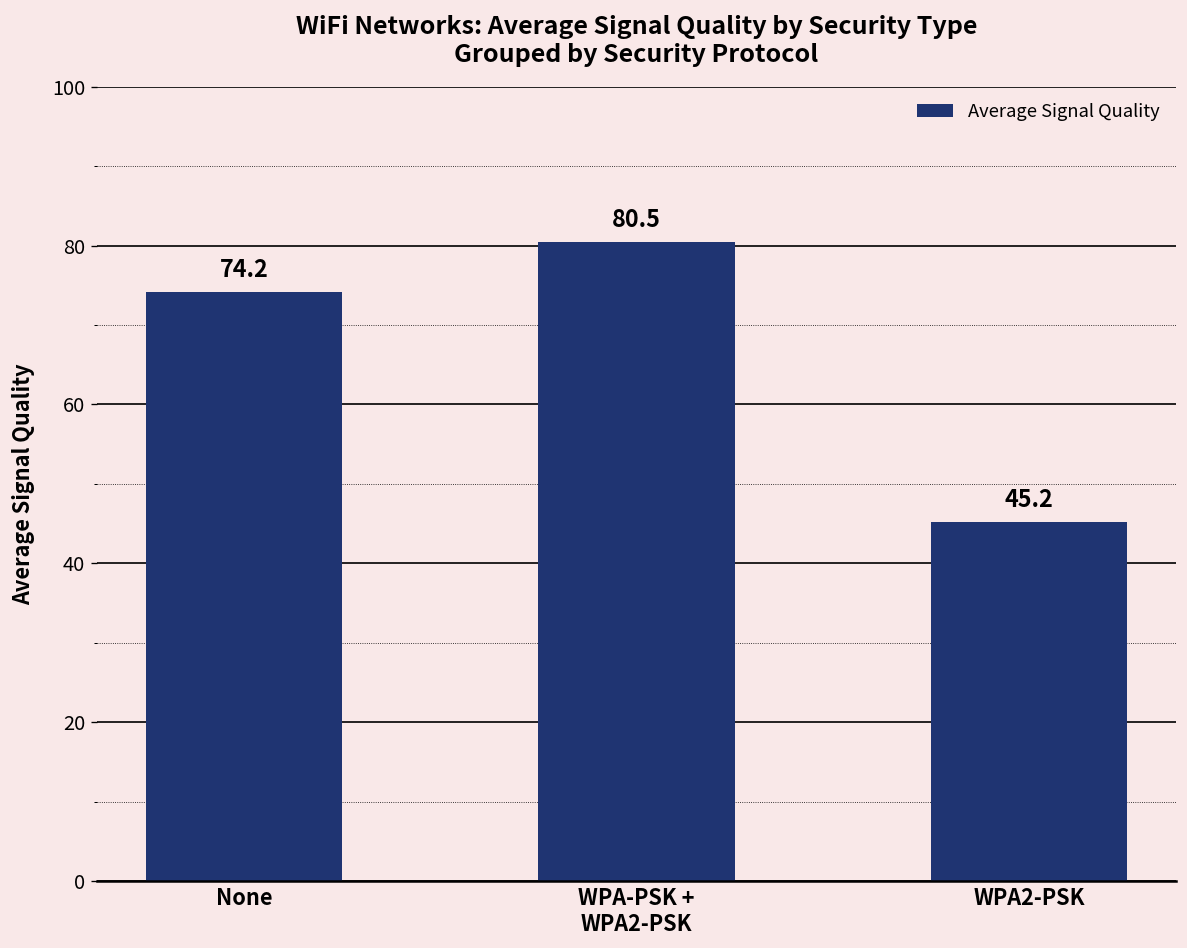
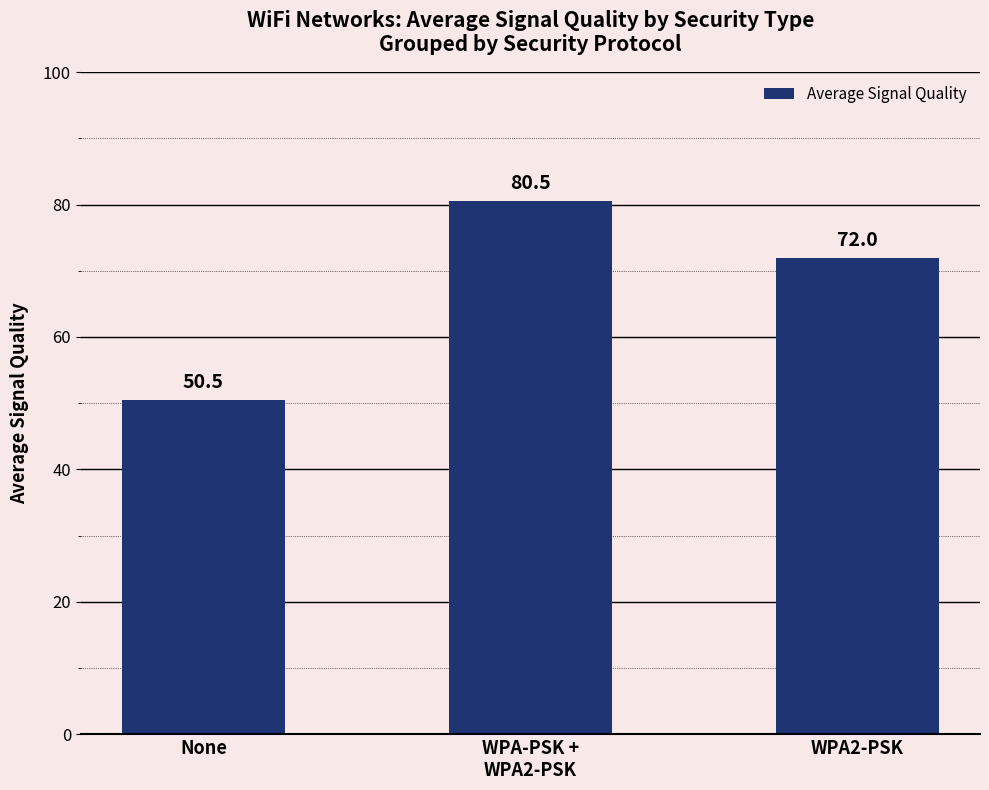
  {
-   "None": 74.2,
+   "None": 50.5,
    "WPA-PSK + WPA2-PSK": 80.5,
-   "WPA2-PSK": 45.2
+   "WPA2-PSK": 72.0
  }
